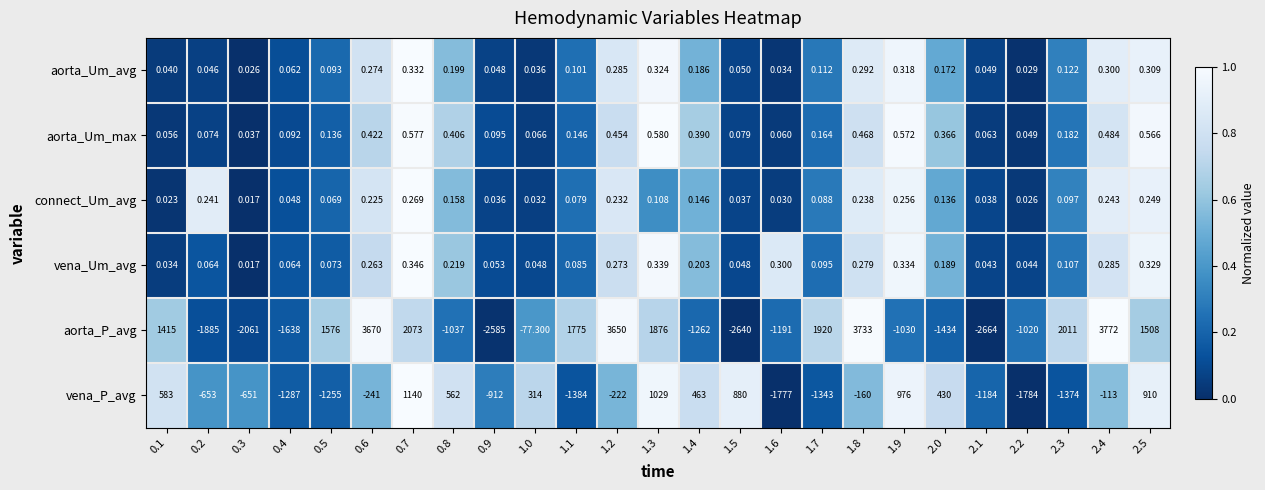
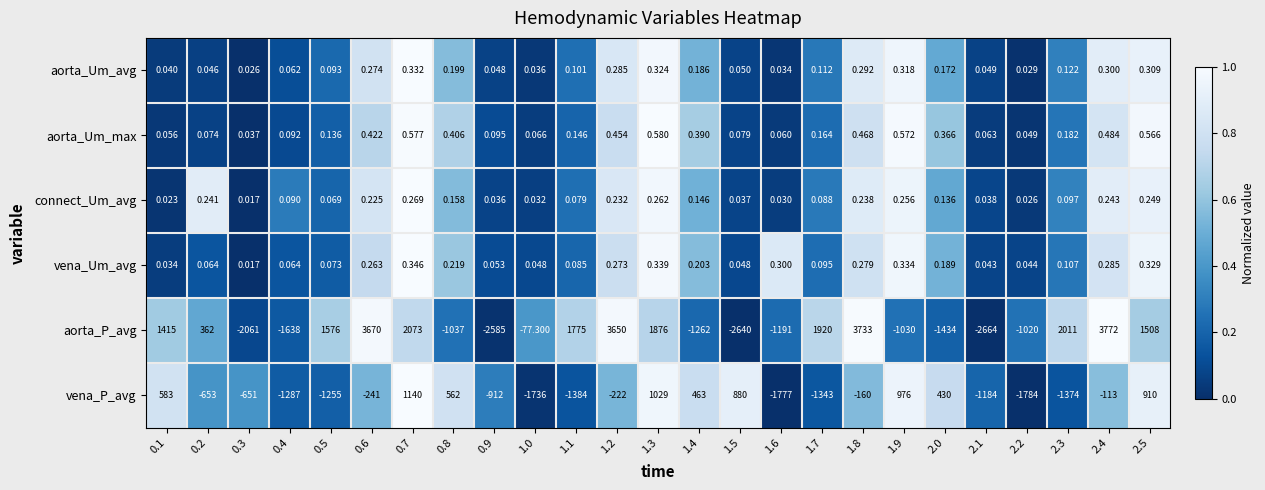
  {
    "aorta_Um_avg": {
      "0.1": 0.040,
      "0.2": 0.046,
      "0.3": 0.026,
      "0.4": 0.062,
      "0.5": 0.093,
      "0.6": 0.274,
      "0.7": 0.332,
      "0.8": 0.199,
      "0.9": 0.048,
      "1.0": 0.036,
      "1.1": 0.101,
      "1.2": 0.285,
      "1.3": 0.324,
      "1.4": 0.186,
      "1.5": 0.050,
      "1.6": 0.034,
      "1.7": 0.112,
      "1.8": 0.292,
      "1.9": 0.318,
      "2.0": 0.172,
      "2.1": 0.049,
      "2.2": 0.029,
      "2.3": 0.122,
      "2.4": 0.300,
      "2.5": 0.309
    },
    "aorta_Um_max": {
      "0.1": 0.056,
      "0.2": 0.074,
      "0.3": 0.037,
      "0.4": 0.092,
      "0.5": 0.136,
      "0.6": 0.422,
      "0.7": 0.577,
      "0.8": 0.406,
      "0.9": 0.095,
      "1.0": 0.066,
      "1.1": 0.146,
      "1.2": 0.454,
      "1.3": 0.580,
      "1.4": 0.390,
      "1.5": 0.079,
      "1.6": 0.060,
      "1.7": 0.164,
      "1.8": 0.468,
      "1.9": 0.572,
      "2.0": 0.366,
      "2.1": 0.063,
      "2.2": 0.049,
      "2.3": 0.182,
      "2.4": 0.484,
      "2.5": 0.566
    },
    "connect_Um_avg": {
      "0.1": 0.023,
      "0.2": 0.241,
      "0.3": 0.017,
-     "0.4": 0.048,
+     "0.4": 0.090,
      "0.5": 0.069,
      "0.6": 0.225,
      "0.7": 0.269,
      "0.8": 0.158,
      "0.9": 0.036,
      "1.0": 0.032,
      "1.1": 0.079,
      "1.2": 0.232,
-     "1.3": 0.108,
+     "1.3": 0.262,
      "1.4": 0.146,
      "1.5": 0.037,
      "1.6": 0.030,
      "1.7": 0.088,
      "1.8": 0.238,
      "1.9": 0.256,
      "2.0": 0.136,
      "2.1": 0.038,
      "2.2": 0.026,
      "2.3": 0.097,
      "2.4": 0.243,
      "2.5": 0.249
    },
    "vena_Um_avg": {
      "0.1": 0.034,
      "0.2": 0.064,
      "0.3": 0.017,
      "0.4": 0.064,
      "0.5": 0.073,
      "0.6": 0.263,
      "0.7": 0.346,
      "0.8": 0.219,
      "0.9": 0.053,
      "1.0": 0.048,
      "1.1": 0.085,
      "1.2": 0.273,
      "1.3": 0.339,
      "1.4": 0.203,
      "1.5": 0.048,
      "1.6": 0.300,
      "1.7": 0.095,
      "1.8": 0.279,
      "1.9": 0.334,
      "2.0": 0.189,
      "2.1": 0.043,
      "2.2": 0.044,
      "2.3": 0.107,
      "2.4": 0.285,
      "2.5": 0.329
    },
    "aorta_P_avg": {
      "0.1": 1415,
-     "0.2": -1885,
+     "0.2": 362,
      "0.3": -2061,
      "0.4": -1638,
      "0.5": 1576,
      "0.6": 3670,
      "0.7": 2073,
      "0.8": -1037,
      "0.9": -2585,
      "1.0": -77.300,
      "1.1": 1775,
      "1.2": 3650,
      "1.3": 1876,
      "1.4": -1262,
      "1.5": -2640,
      "1.6": -1191,
      "1.7": 1920,
      "1.8": 3733,
      "1.9": -1030,
      "2.0": -1434,
      "2.1": -2664,
      "2.2": -1020,
      "2.3": 2011,
      "2.4": 3772,
      "2.5": 1508
    },
    "vena_P_avg": {
      "0.1": 583,
      "0.2": -653,
      "0.3": -651,
      "0.4": -1287,
      "0.5": -1255,
      "0.6": -241,
      "0.7": 1140,
      "0.8": 562,
      "0.9": -912,
-     "1.0": 314,
+     "1.0": -1736,
      "1.1": -1384,
      "1.2": -222,
      "1.3": 1029,
      "1.4": 463,
      "1.5": 880,
      "1.6": -1777,
      "1.7": -1343,
      "1.8": -160,
      "1.9": 976,
      "2.0": 430,
      "2.1": -1184,
      "2.2": -1784,
      "2.3": -1374,
      "2.4": -113,
      "2.5": 910
    }
  }
